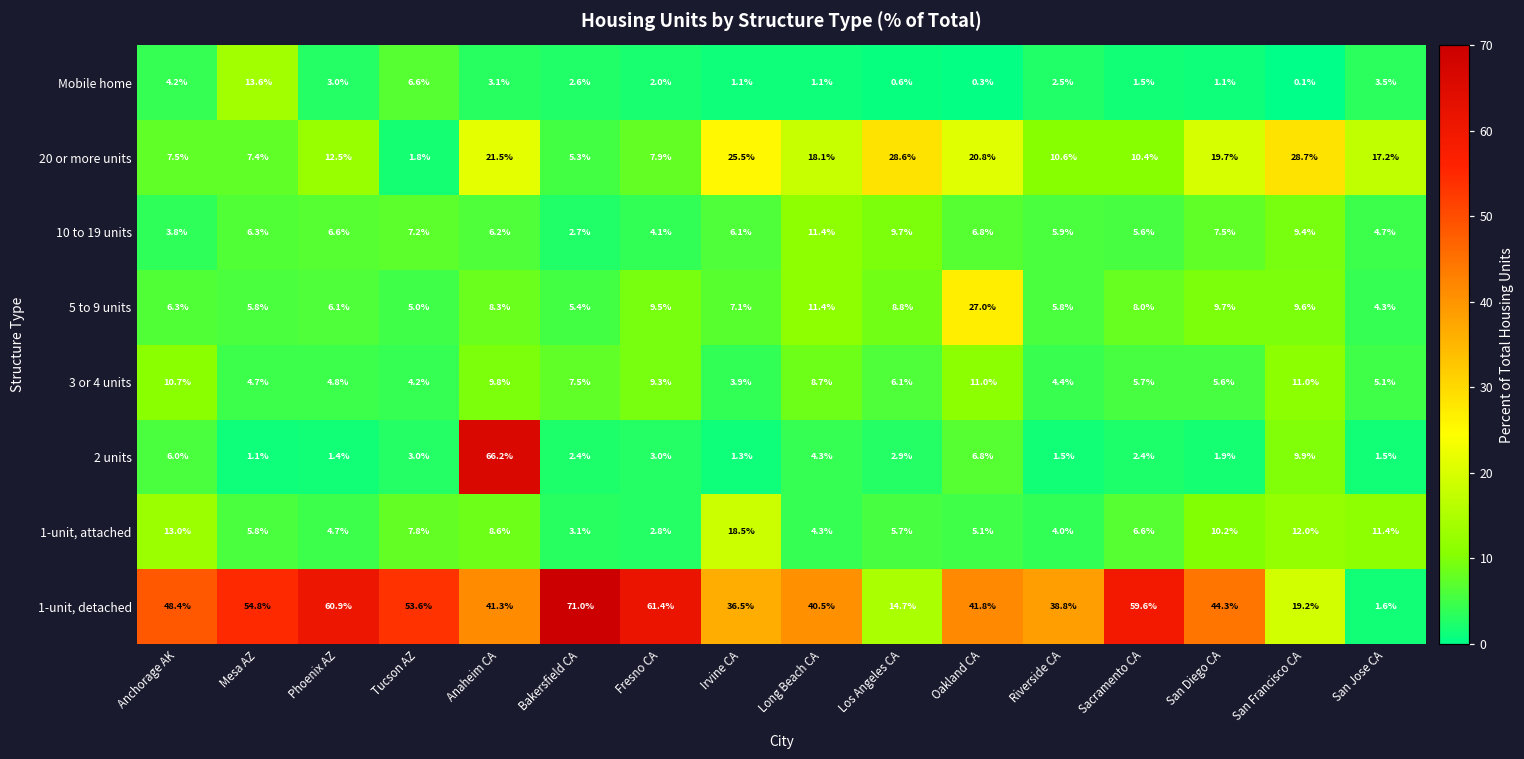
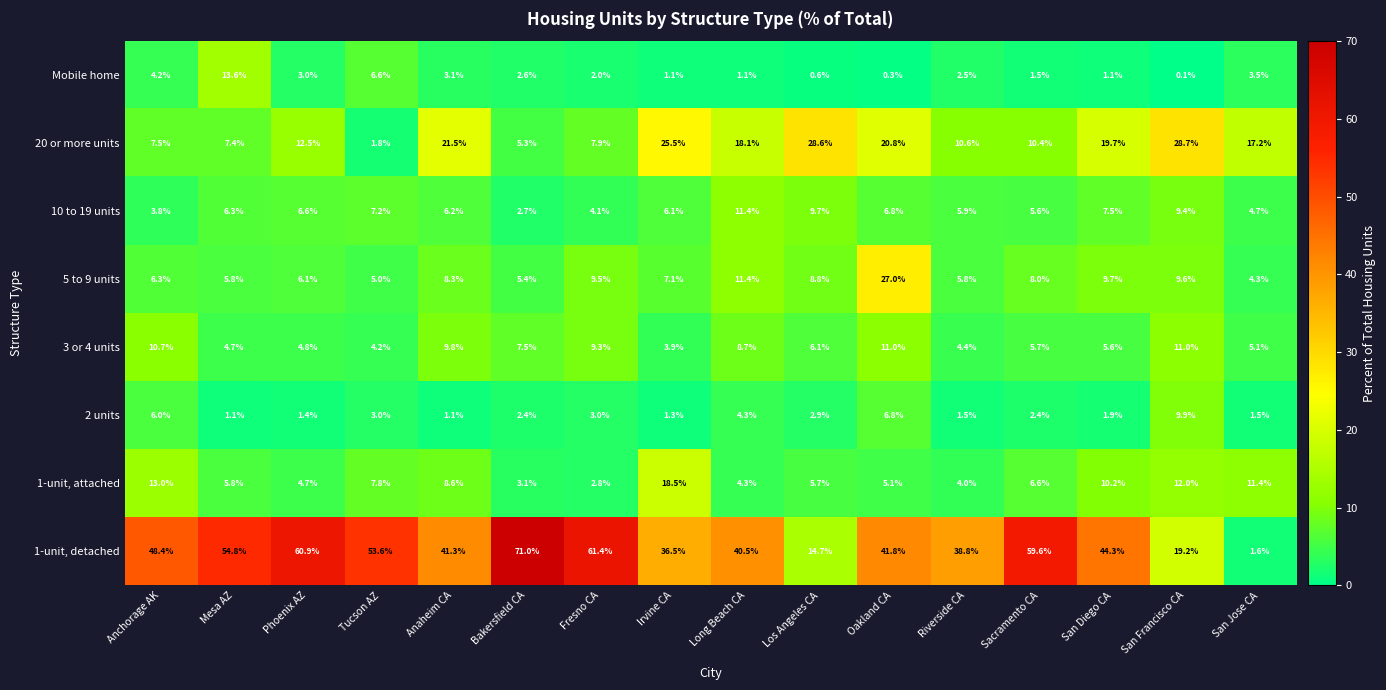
  {
    "Mobile home": {
      "Anchorage AK": "4.2%",
      "Mesa AZ": "13.6%",
      "Phoenix AZ": "3.0%",
      "Tucson AZ": "6.6%",
      "Anaheim CA": "3.1%",
      "Bakersfield CA": "2.6%",
      "Fresno CA": "2.0%",
      "Irvine CA": "1.1%",
      "Long Beach CA": "1.1%",
      "Los Angeles CA": "0.6%",
      "Oakland CA": "0.3%",
      "Riverside CA": "2.5%",
      "Sacramento CA": "1.5%",
      "San Diego CA": "1.1%",
      "San Francisco CA": "0.1%",
      "San Jose CA": "3.5%"
    },
    "20 or more units": {
      "Anchorage AK": "7.5%",
      "Mesa AZ": "7.4%",
      "Phoenix AZ": "12.5%",
      "Tucson AZ": "1.8%",
      "Anaheim CA": "21.5%",
      "Bakersfield CA": "5.3%",
      "Fresno CA": "7.9%",
      "Irvine CA": "25.5%",
      "Long Beach CA": "18.1%",
      "Los Angeles CA": "28.6%",
      "Oakland CA": "20.8%",
      "Riverside CA": "10.6%",
      "Sacramento CA": "10.4%",
      "San Diego CA": "19.7%",
      "San Francisco CA": "28.7%",
      "San Jose CA": "17.2%"
    },
    "10 to 19 units": {
      "Anchorage AK": "3.8%",
      "Mesa AZ": "6.3%",
      "Phoenix AZ": "6.6%",
      "Tucson AZ": "7.2%",
      "Anaheim CA": "6.2%",
      "Bakersfield CA": "2.7%",
      "Fresno CA": "4.1%",
      "Irvine CA": "6.1%",
      "Long Beach CA": "11.4%",
      "Los Angeles CA": "9.7%",
      "Oakland CA": "6.8%",
      "Riverside CA": "5.9%",
      "Sacramento CA": "5.6%",
      "San Diego CA": "7.5%",
      "San Francisco CA": "9.4%",
      "San Jose CA": "4.7%"
    },
    "5 to 9 units": {
      "Anchorage AK": "6.3%",
      "Mesa AZ": "5.8%",
      "Phoenix AZ": "6.1%",
      "Tucson AZ": "5.0%",
      "Anaheim CA": "8.3%",
      "Bakersfield CA": "5.4%",
      "Fresno CA": "9.5%",
      "Irvine CA": "7.1%",
      "Long Beach CA": "11.4%",
      "Los Angeles CA": "8.8%",
      "Oakland CA": "27.0%",
      "Riverside CA": "5.8%",
      "Sacramento CA": "8.0%",
      "San Diego CA": "9.7%",
      "San Francisco CA": "9.6%",
      "San Jose CA": "4.3%"
    },
    "3 or 4 units": {
      "Anchorage AK": "10.7%",
      "Mesa AZ": "4.7%",
      "Phoenix AZ": "4.8%",
      "Tucson AZ": "4.2%",
      "Anaheim CA": "9.8%",
      "Bakersfield CA": "7.5%",
      "Fresno CA": "9.3%",
      "Irvine CA": "3.9%",
      "Long Beach CA": "8.7%",
      "Los Angeles CA": "6.1%",
      "Oakland CA": "11.0%",
      "Riverside CA": "4.4%",
      "Sacramento CA": "5.7%",
      "San Diego CA": "5.6%",
      "San Francisco CA": "11.0%",
      "San Jose CA": "5.1%"
    },
    "2 units": {
      "Anchorage AK": "6.0%",
      "Mesa AZ": "1.1%",
      "Phoenix AZ": "1.4%",
      "Tucson AZ": "3.0%",
-     "Anaheim CA": "66.2%",
+     "Anaheim CA": "1.1%",
      "Bakersfield CA": "2.4%",
      "Fresno CA": "3.0%",
      "Irvine CA": "1.3%",
      "Long Beach CA": "4.3%",
      "Los Angeles CA": "2.9%",
      "Oakland CA": "6.8%",
      "Riverside CA": "1.5%",
      "Sacramento CA": "2.4%",
      "San Diego CA": "1.9%",
      "San Francisco CA": "9.9%",
      "San Jose CA": "1.5%"
    },
    "1-unit, attached": {
      "Anchorage AK": "13.0%",
      "Mesa AZ": "5.8%",
      "Phoenix AZ": "4.7%",
      "Tucson AZ": "7.8%",
      "Anaheim CA": "8.6%",
      "Bakersfield CA": "3.1%",
      "Fresno CA": "2.8%",
      "Irvine CA": "18.5%",
      "Long Beach CA": "4.3%",
      "Los Angeles CA": "5.7%",
      "Oakland CA": "5.1%",
      "Riverside CA": "4.0%",
      "Sacramento CA": "6.6%",
      "San Diego CA": "10.2%",
      "San Francisco CA": "12.0%",
      "San Jose CA": "11.4%"
    },
    "1-unit, detached": {
      "Anchorage AK": "48.4%",
      "Mesa AZ": "54.8%",
      "Phoenix AZ": "60.9%",
      "Tucson AZ": "53.6%",
      "Anaheim CA": "41.3%",
      "Bakersfield CA": "71.0%",
      "Fresno CA": "61.4%",
      "Irvine CA": "36.5%",
      "Long Beach CA": "40.5%",
      "Los Angeles CA": "14.7%",
      "Oakland CA": "41.8%",
      "Riverside CA": "38.8%",
      "Sacramento CA": "59.6%",
      "San Diego CA": "44.3%",
      "San Francisco CA": "19.2%",
      "San Jose CA": "1.6%"
    }
  }
